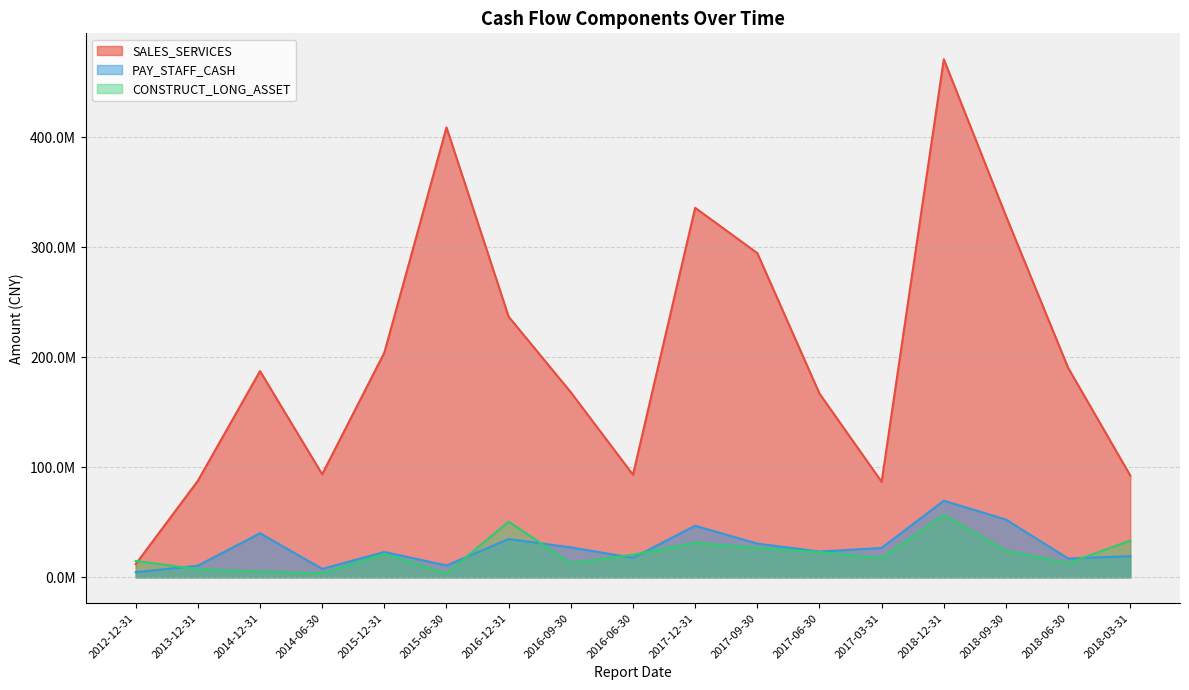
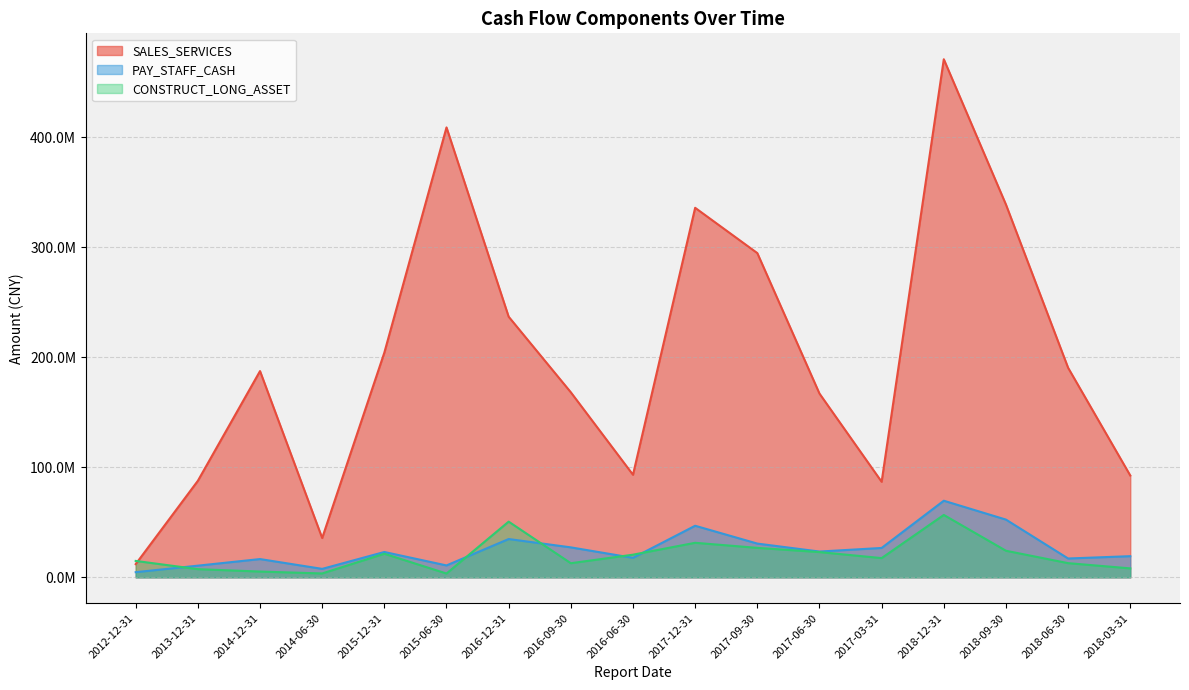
  {
    "SALES_SERVICES": {
      "2012-12-31": 12000000,
      "2013-12-31": 88000000,
      "2014-12-31": 187000000,
-     "2014-06-30": 94000000,
+     "2014-06-30": 36000000,
      "2015-12-31": 204000000,
      "2015-06-30": 409000000,
      "2016-12-31": 237000000,
      "2016-09-30": 168000000,
      "2016-06-30": 93000000,
      "2017-12-31": 336000000,
      "2017-09-30": 295000000,
      "2017-06-30": 167000000,
      "2017-03-31": 87000000,
      "2018-12-31": 471000000,
-     "2018-09-30": 328000000,
+     "2018-09-30": 339000000,
      "2018-06-30": 190000000,
      "2018-03-31": 93000000
    },
    "PAY_STAFF_CASH": {
      "2012-12-31": 5000000,
      "2013-12-31": 11000000,
-     "2014-12-31": 40000000,
+     "2014-12-31": 17000000,
      "2014-06-30": 8000000,
      "2015-06-30": 11000000,
      "2016-12-31": 35000000,
      "2016-09-30": 27000000,
      "2016-06-30": 18000000,
      "2017-12-31": 47000000,
      "2017-09-30": 31000000,
      "2017-03-31": 27000000,
      "2018-12-31": 70000000,
      "2018-09-30": 52000000,
      "2018-06-30": 17000000,
      "2018-03-31": 19000000
    },
    "CONSTRUCT_LONG_ASSET": {
      "2012-12-31": 15000000,
      "2013-12-31": 7000000,
      "2014-12-31": 5000000,
      "2014-06-30": 4000000,
      "2015-06-30": 3000000,
      "2016-12-31": 51000000,
      "2016-09-30": 13000000,
      "2016-06-30": 21000000,
      "2017-12-31": 31000000,
      "2017-09-30": 27000000,
      "2017-03-31": 17000000,
      "2018-12-31": 57000000,
      "2018-09-30": 24000000,
      "2018-06-30": 13000000,
-     "2018-03-31": 33000000
+     "2018-03-31": 8000000
    }
  }
